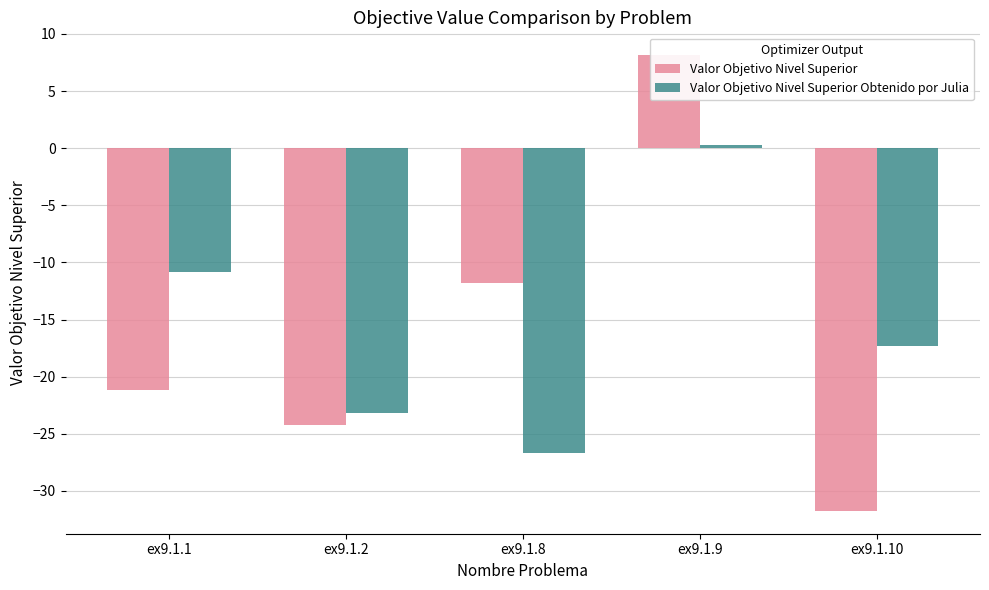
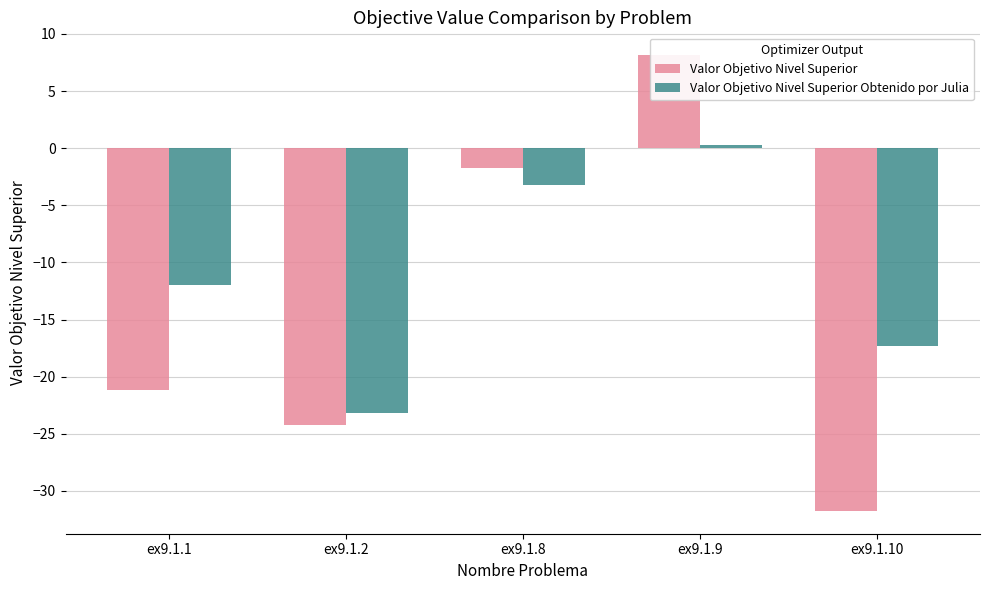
  {
    "Valor Objetivo Nivel Superior": {
      "ex9.1.1": -21.2,
      "ex9.1.2": -24.2,
-     "ex9.1.8": -11.8,
+     "ex9.1.8": -1.7,
      "ex9.1.10": -31.8
    },
    "Valor Objetivo Nivel Superior Obtenido por Julia": {
-     "ex9.1.1": -10.8,
+     "ex9.1.1": -12.0,
      "ex9.1.2": -23.2,
-     "ex9.1.8": -26.7,
+     "ex9.1.8": -3.2,
      "ex9.1.9": 0.3,
      "ex9.1.10": -17.3
    }
  }
